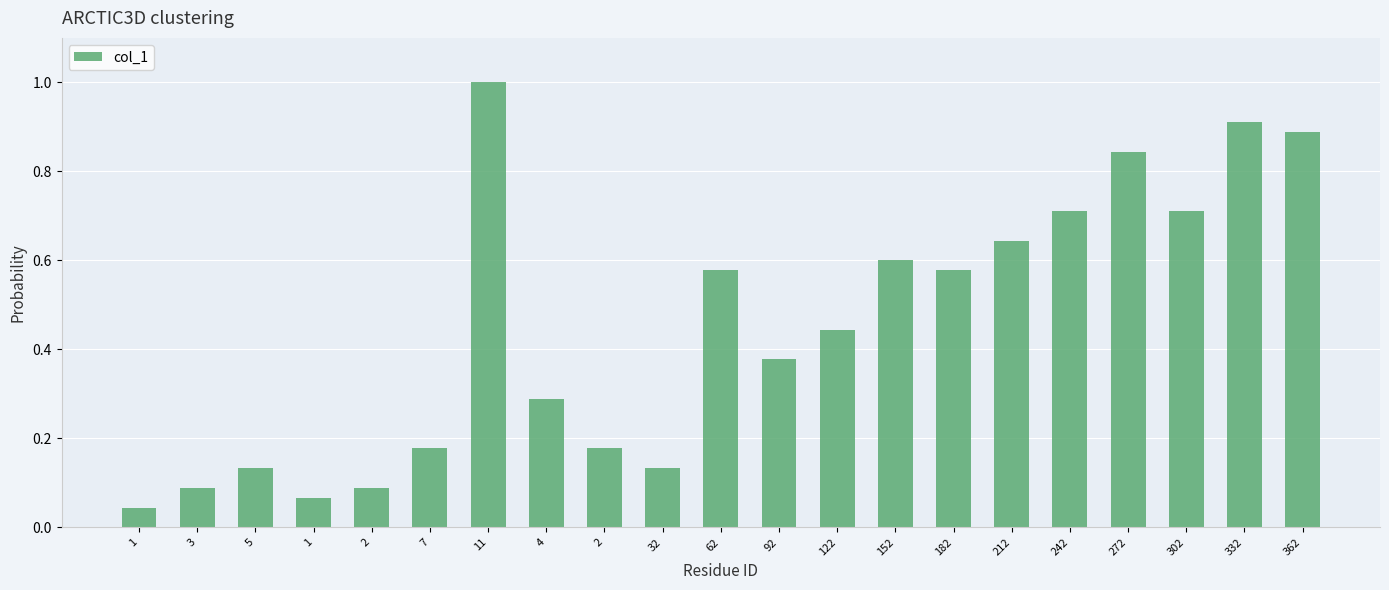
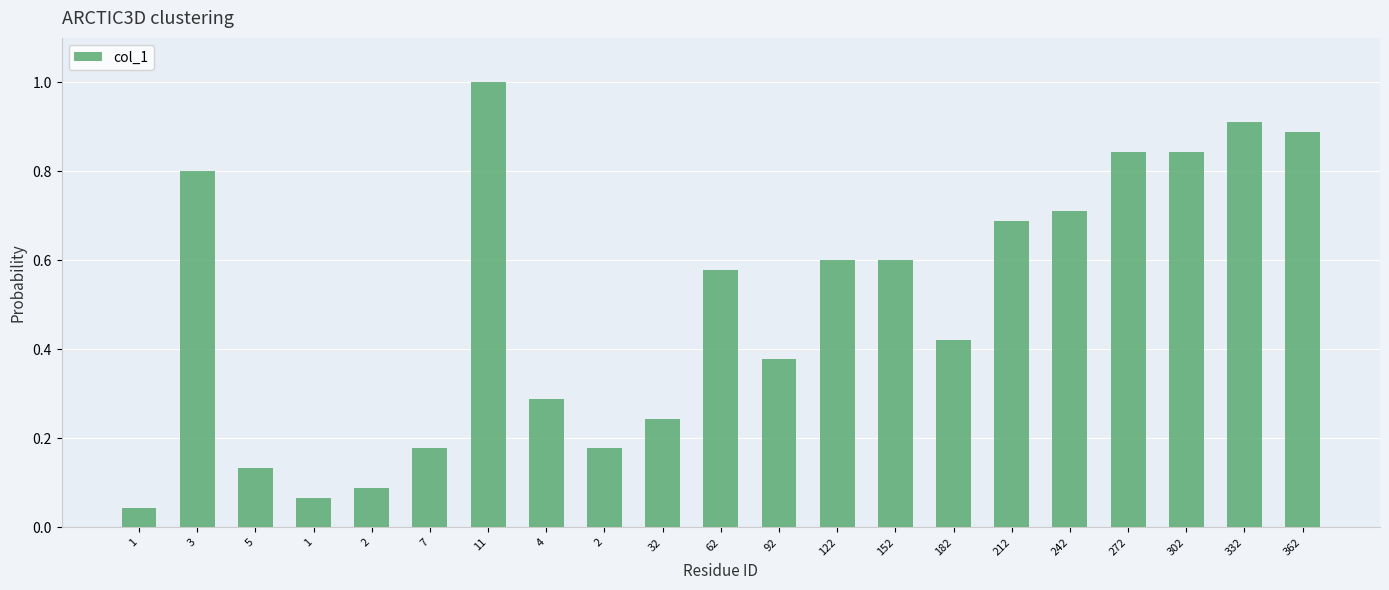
  {
-   "3": 0.09,
+   "3": 0.80,
    "5": 0.13,
    "7": 0.18,
    "11": 1.00,
    "4": 0.29,
-   "32": 0.13,
+   "32": 0.24,
    "62": 0.58,
    "92": 0.38,
-   "122": 0.44,
+   "122": 0.60,
    "152": 0.60,
-   "182": 0.58,
-   "212": 0.64,
+   "182": 0.42,
+   "212": 0.69,
    "242": 0.71,
    "272": 0.84,
-   "302": 0.71,
+   "302": 0.84,
    "332": 0.91,
    "362": 0.89
  }
